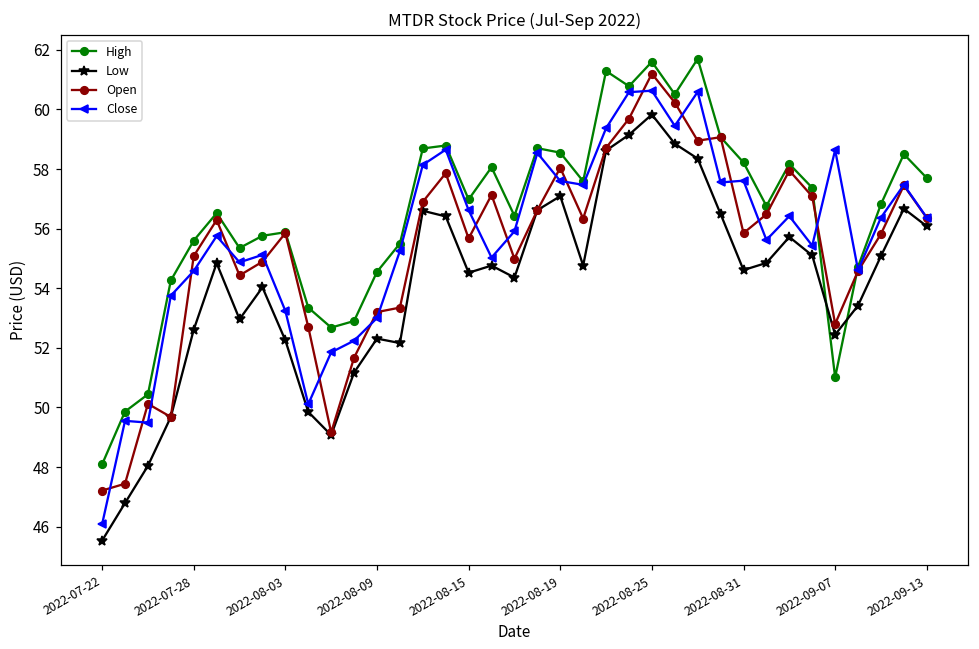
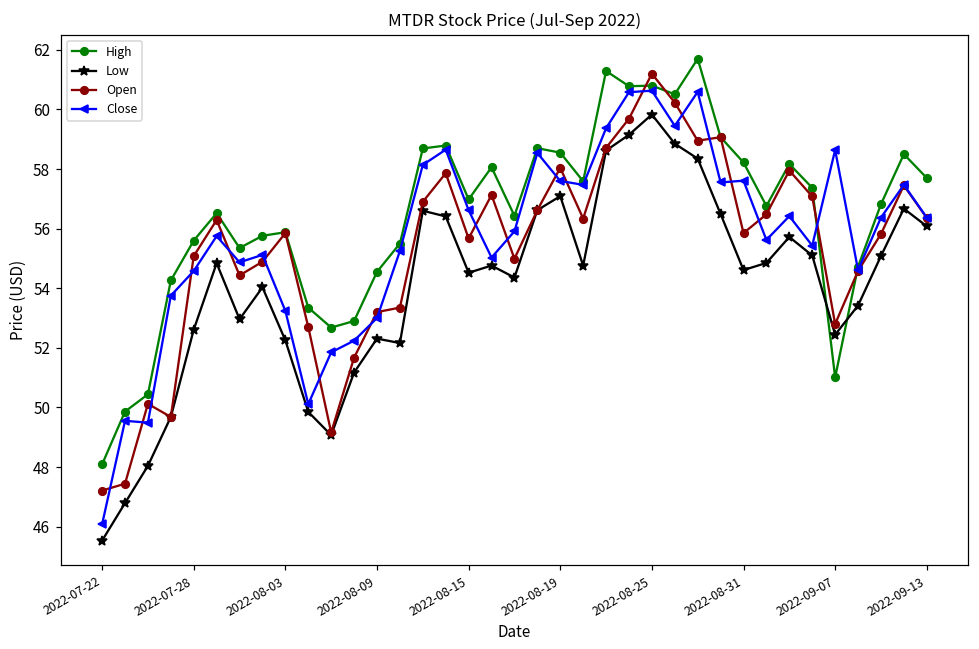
  {
    "High": {
      "2022-07-22": 48.1,
      "2022-07-28": 55.6,
      "2022-08-09": 54.6,
      "2022-08-15": 57.0,
      "2022-08-19": 58.6,
-     "2022-08-25": 61.6,
+     "2022-08-25": 60.8,
      "2022-08-31": 58.2,
      "2022-09-07": 51.0,
      "2022-09-13": 57.7
    },
    "Low": {
      "2022-07-22": 45.5,
      "2022-07-28": 52.6,
      "2022-08-03": 52.3,
      "2022-08-09": 52.3,
      "2022-08-15": 54.5,
      "2022-08-19": 57.1,
      "2022-08-25": 59.8,
      "2022-08-31": 54.6,
      "2022-09-07": 52.4,
      "2022-09-13": 56.1
    },
    "Open": {
      "2022-07-22": 47.2,
      "2022-07-28": 55.1,
      "2022-08-09": 53.2,
      "2022-08-15": 55.7,
      "2022-08-19": 58.0,
      "2022-08-25": 61.2,
      "2022-08-31": 55.9,
      "2022-09-07": 52.8
    },
    "Close": {
      "2022-07-22": 46.1,
      "2022-07-28": 54.6,
      "2022-08-03": 53.2,
      "2022-08-09": 53.0,
      "2022-08-15": 56.6,
      "2022-08-19": 57.6,
      "2022-08-25": 60.6,
      "2022-08-31": 57.6,
      "2022-09-07": 58.6
    }
  }
